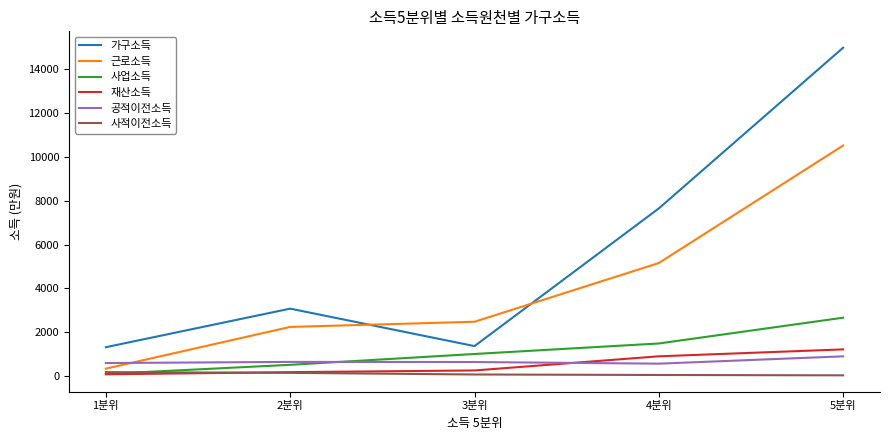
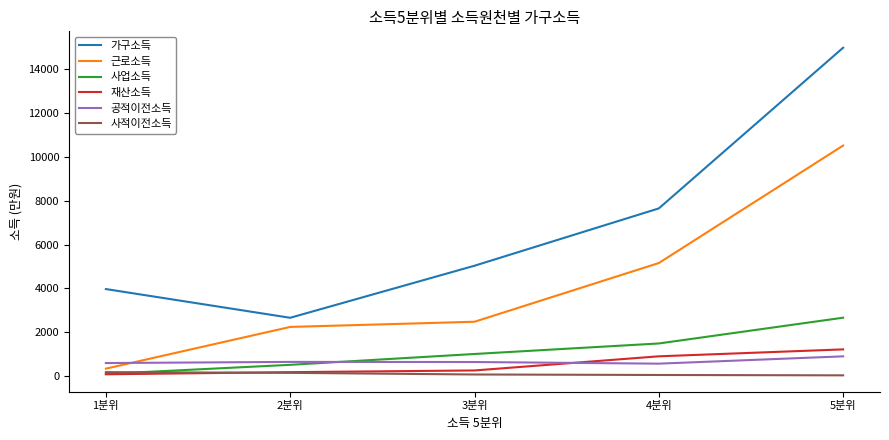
  {
    "가구소득": {
-     "1분위": 1300,
-     "2분위": 3100,
-     "3분위": 1400,
+     "1분위": 4000,
+     "2분위": 2700,
+     "3분위": 5000,
      "4분위": 7600,
      "5분위": 15000
    },
    "근로소득": {
      "1분위": 300,
      "2분위": 2200,
      "3분위": 2500,
      "4분위": 5200,
      "5분위": 10500
    },
    "사업소득": {
      "2분위": 500,
      "3분위": 1000,
      "4분위": 1500,
      "5분위": 2700
    },
    "재산소득": {
      "3분위": 300,
      "4분위": 900,
      "5분위": 1200
    },
    "공적이전소득": {
      "1분위": 600,
      "2분위": 700,
      "3분위": 600,
      "4분위": 600,
      "5분위": 900
    },
    "사적이전소득": {
      "3분위": 100,
      "4분위": 100,
      "5분위": 0
    }
  }
